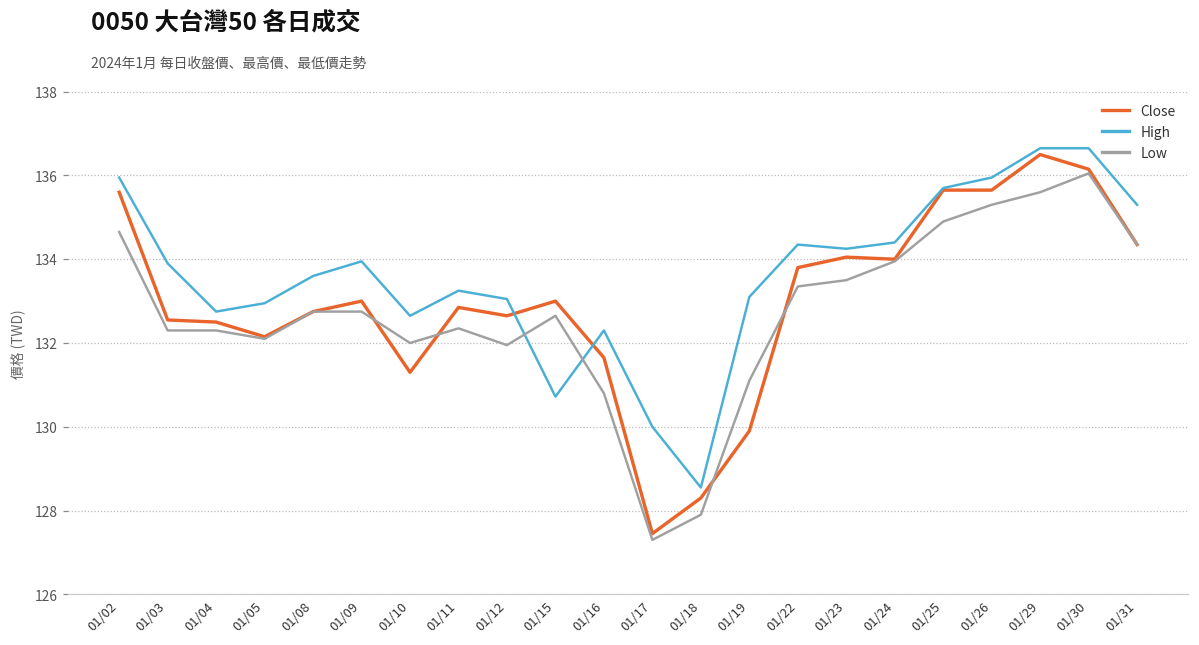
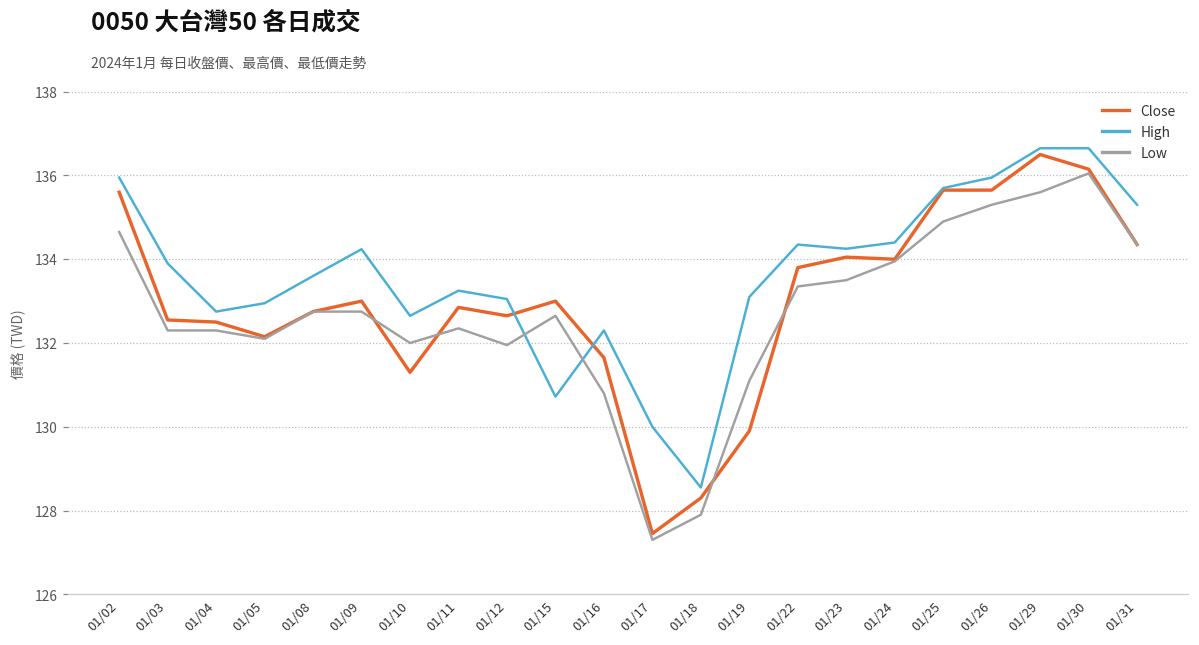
  {
    "Close": {
      "01/02": 135.6,
      "01/03": 132.6,
      "01/04": 132.5,
      "01/09": 133.0,
      "01/10": 131.3,
      "01/11": 132.9,
      "01/12": 132.7,
      "01/15": 133.0,
      "01/16": 131.7,
      "01/17": 127.5,
      "01/18": 128.3,
      "01/19": 129.9,
      "01/22": 133.8,
      "01/23": 134.1,
      "01/26": 135.7,
      "01/29": 136.5,
      "01/30": 136.2
    },
    "High": {
      "01/02": 136.0,
      "01/03": 133.9,
      "01/04": 132.8,
      "01/05": 133.0,
      "01/08": 133.6,
-     "01/09": 134.0,
+     "01/09": 134.2,
      "01/10": 132.7,
      "01/11": 133.3,
      "01/12": 133.1,
      "01/15": 130.7,
      "01/16": 132.3,
      "01/17": 130.0,
      "01/18": 128.6,
      "01/19": 133.1,
      "01/22": 134.4,
      "01/23": 134.3,
      "01/24": 134.4,
      "01/26": 136.0,
      "01/29": 136.7,
      "01/30": 136.7,
      "01/31": 135.3
    },
    "Low": {
      "01/02": 134.7,
      "01/03": 132.3,
      "01/04": 132.3,
      "01/09": 132.8,
      "01/10": 132.0,
      "01/11": 132.4,
      "01/12": 132.0,
      "01/15": 132.7,
      "01/16": 130.8,
      "01/17": 127.3,
      "01/18": 127.9,
      "01/19": 131.1,
      "01/22": 133.4,
      "01/23": 133.5,
      "01/25": 134.9,
      "01/26": 135.3,
      "01/29": 135.6,
      "01/30": 136.1
    }
  }
